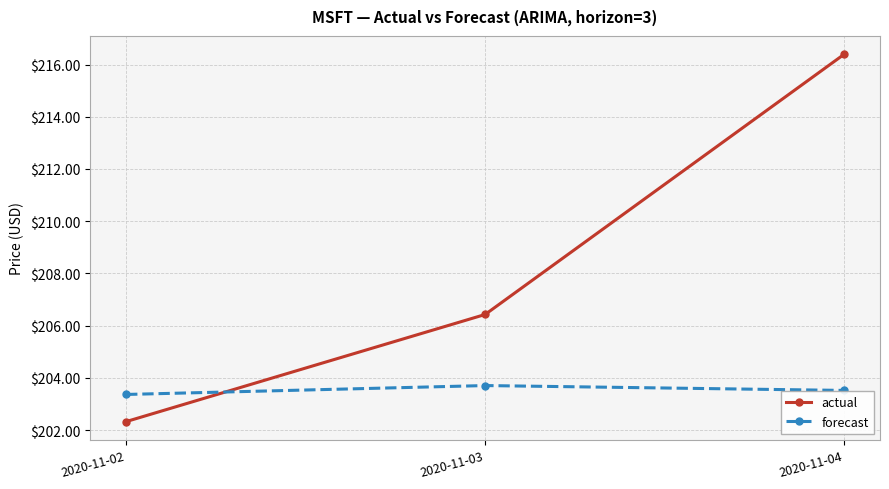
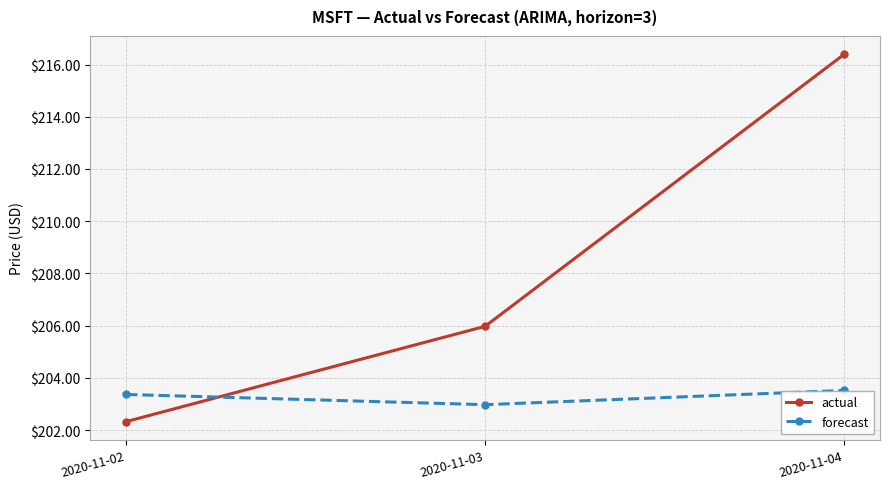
  {
    "actual": {
      "2020-11-02": "$202.3",
-     "2020-11-03": "$206.4",
+     "2020-11-03": "$206.0",
      "2020-11-04": "$216.4"
    },
    "forecast": {
      "2020-11-02": "$203.4",
-     "2020-11-03": "$203.7",
+     "2020-11-03": "$203.0",
      "2020-11-04": "$203.5"
    }
  }
